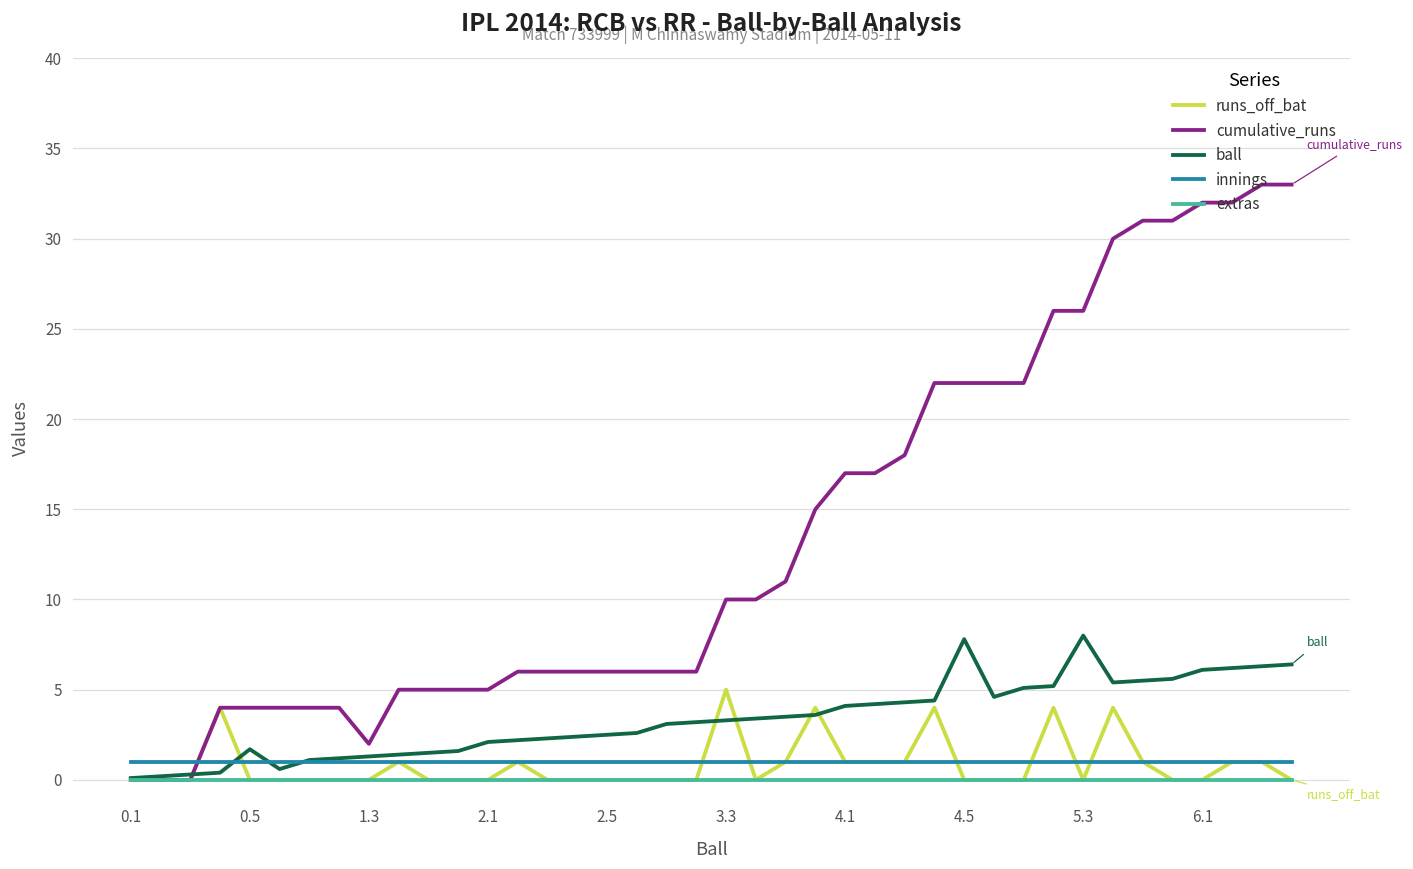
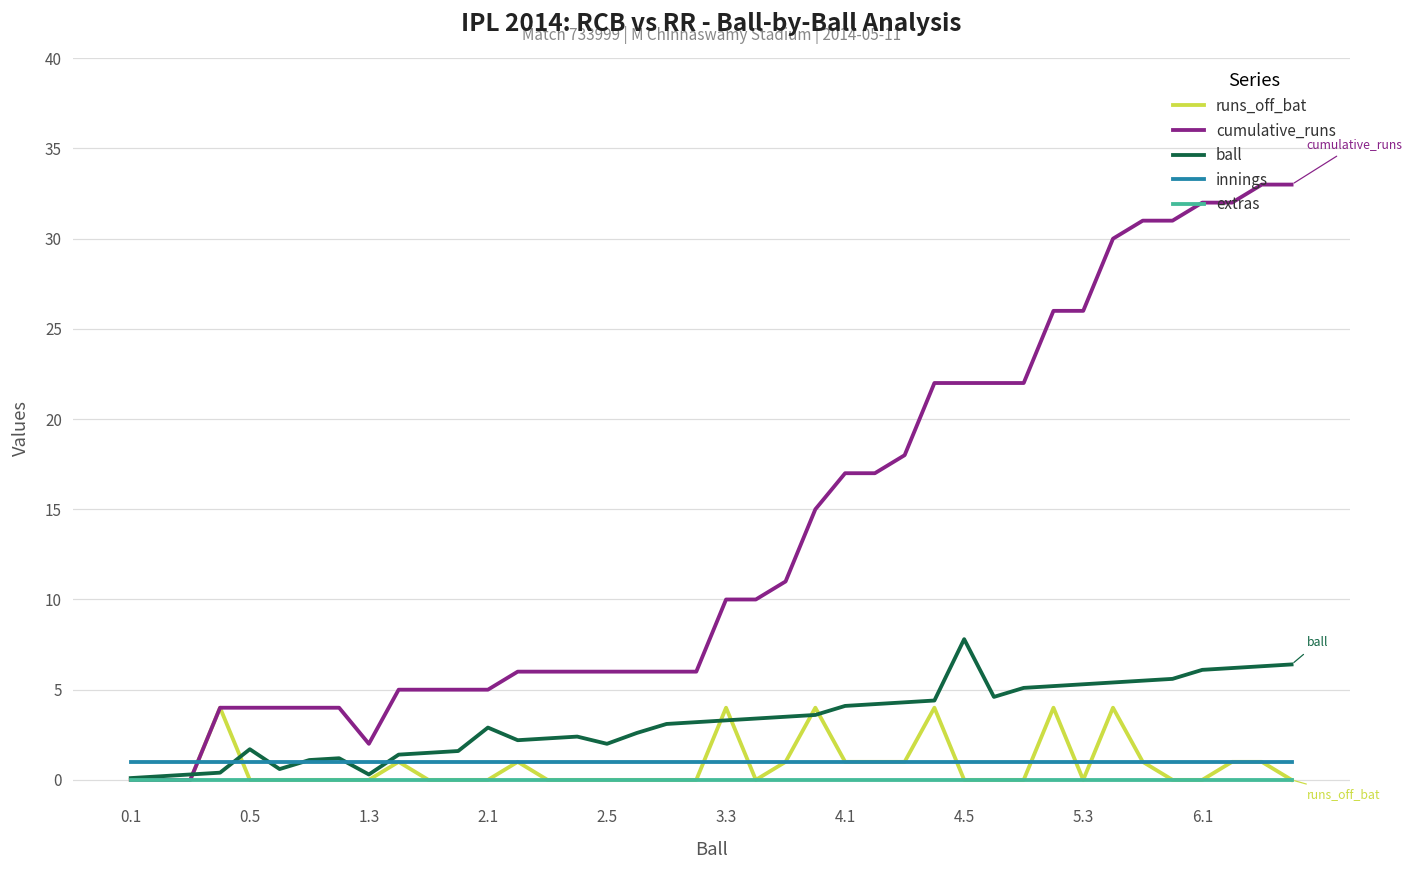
  {
    "runs_off_bat": {
-     "3.3": 5
+     "3.3": 4
    },
    "cumulative_runs": {
      "0.5": 4.0,
      "1.3": 2.0,
      "2.1": 5.0,
      "2.5": 6.0,
      "3.3": 10.0,
      "4.1": 17.0,
      "4.5": 22.0,
      "5.3": 26.0,
      "6.1": 32.0
    },
    "ball": {
      "0.5": 1.7,
-     "1.3": 1.3,
-     "2.1": 2.1,
-     "2.5": 2.5,
+     "1.3": 0.3,
+     "2.1": 2.9,
+     "2.5": 2.0,
      "3.3": 3.3,
      "4.1": 4.1,
      "4.5": 7.8,
-     "5.3": 8.0,
+     "5.3": 5.3,
      "6.1": 6.1
    },
    "innings": {
      "0.1": 1.0,
      "0.5": 1.0,
      "1.3": 1.0,
      "2.1": 1.0,
      "2.5": 1.0,
      "3.3": 1.0,
      "4.5": 1.0,
      "5.3": 1.0,
      "6.1": 1.0
    },
    "extras": {
      "3.3": 0.0,
      "4.1": 0.0
    }
  }
